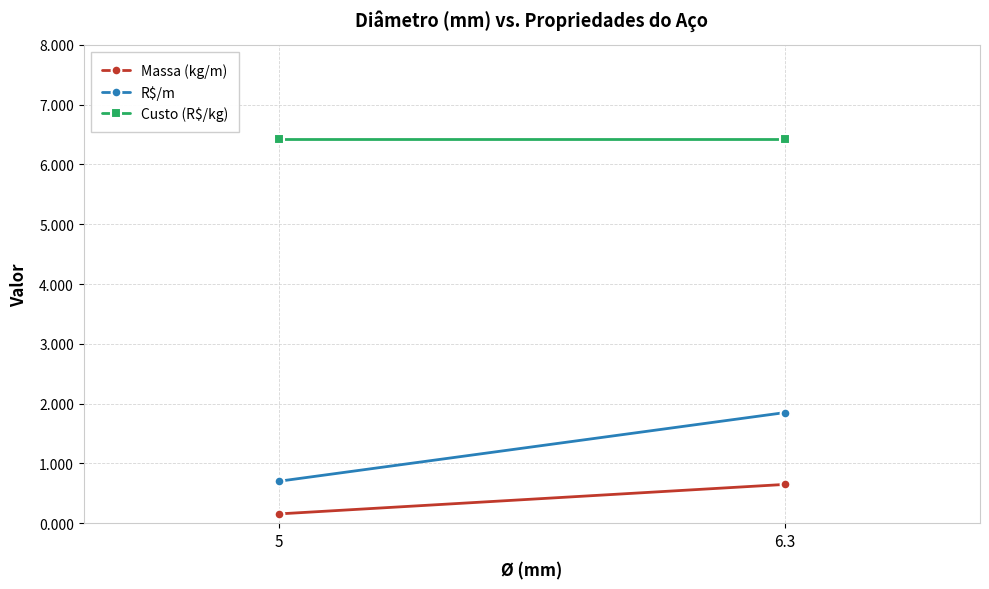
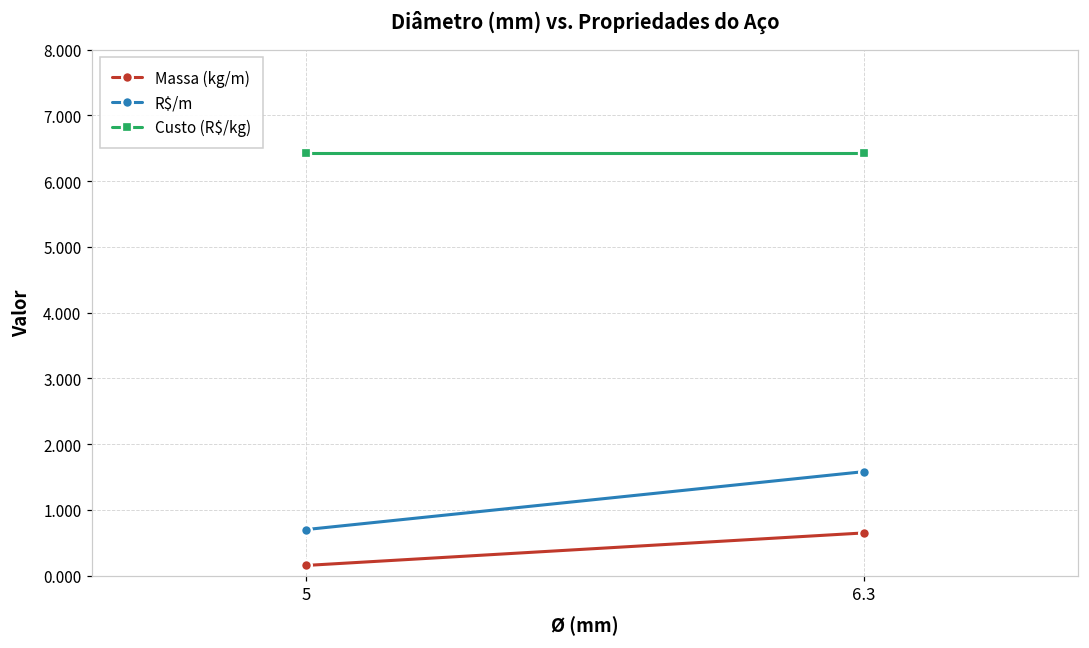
  {
    "Massa (kg/m)": {
      "5": 0.2,
      "6.3": 0.6
    },
    "R$/m": {
      "5": 0.7,
-     "6.3": 1.9
+     "6.3": 1.6
    },
    "Custo (R$/kg)": {
      "5": 6.4,
      "6.3": 6.4
    }
  }
